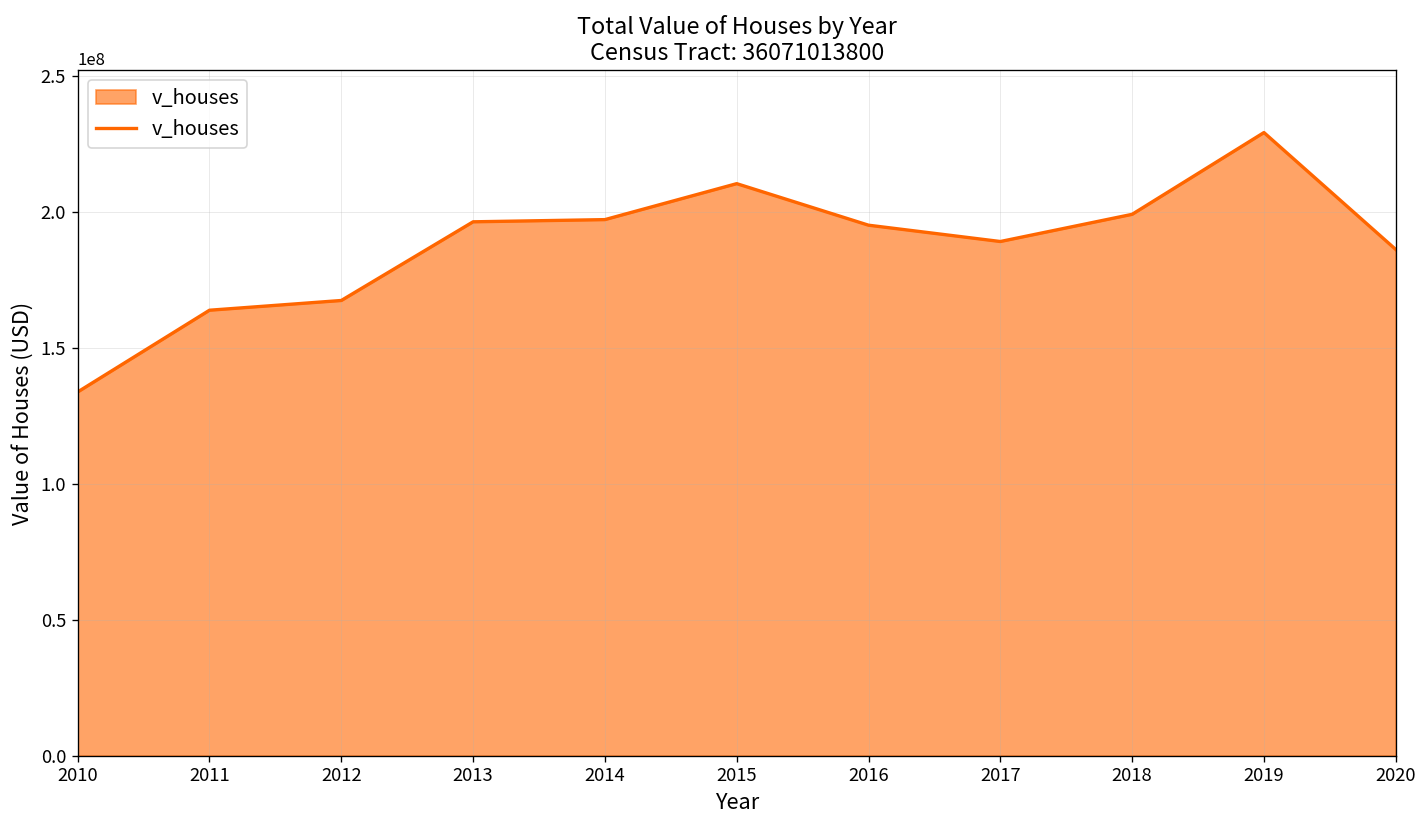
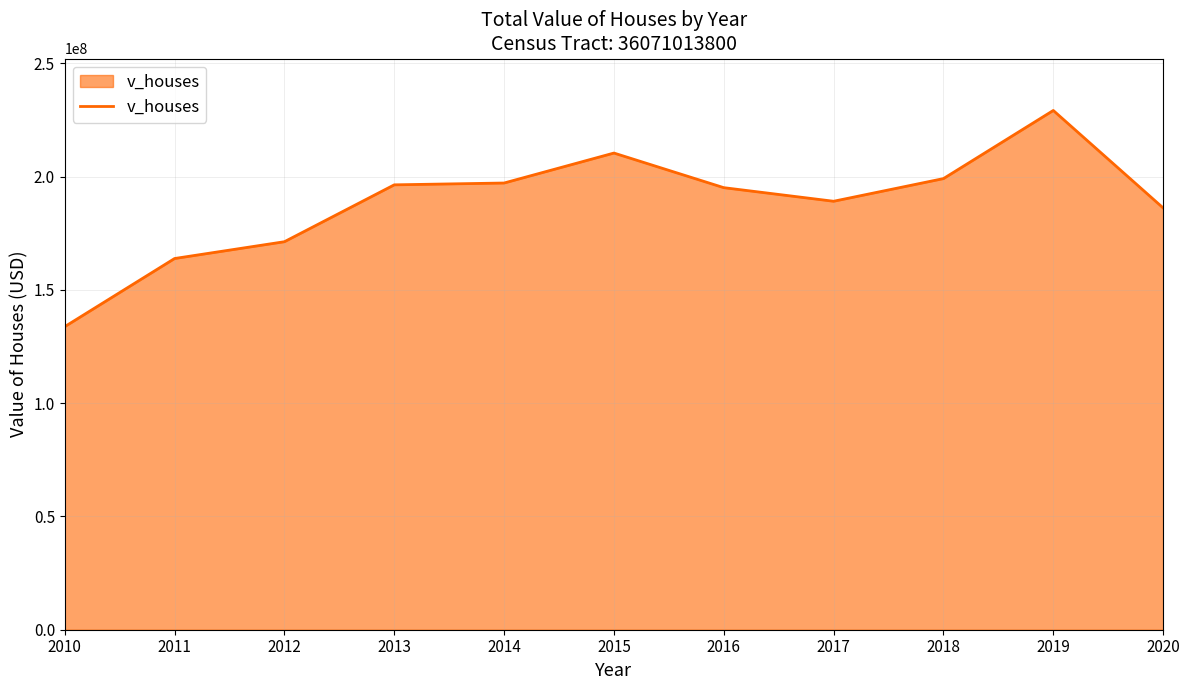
  {
    "2010": 134000000,
    "2011": 164000000,
-   "2012": 167000000,
+   "2012": 171000000,
    "2013": 196000000,
    "2014": 197000000,
    "2015": 210000000,
    "2016": 195000000,
    "2017": 189000000,
    "2018": 199000000,
    "2019": 229000000,
    "2020": 186000000
  }
